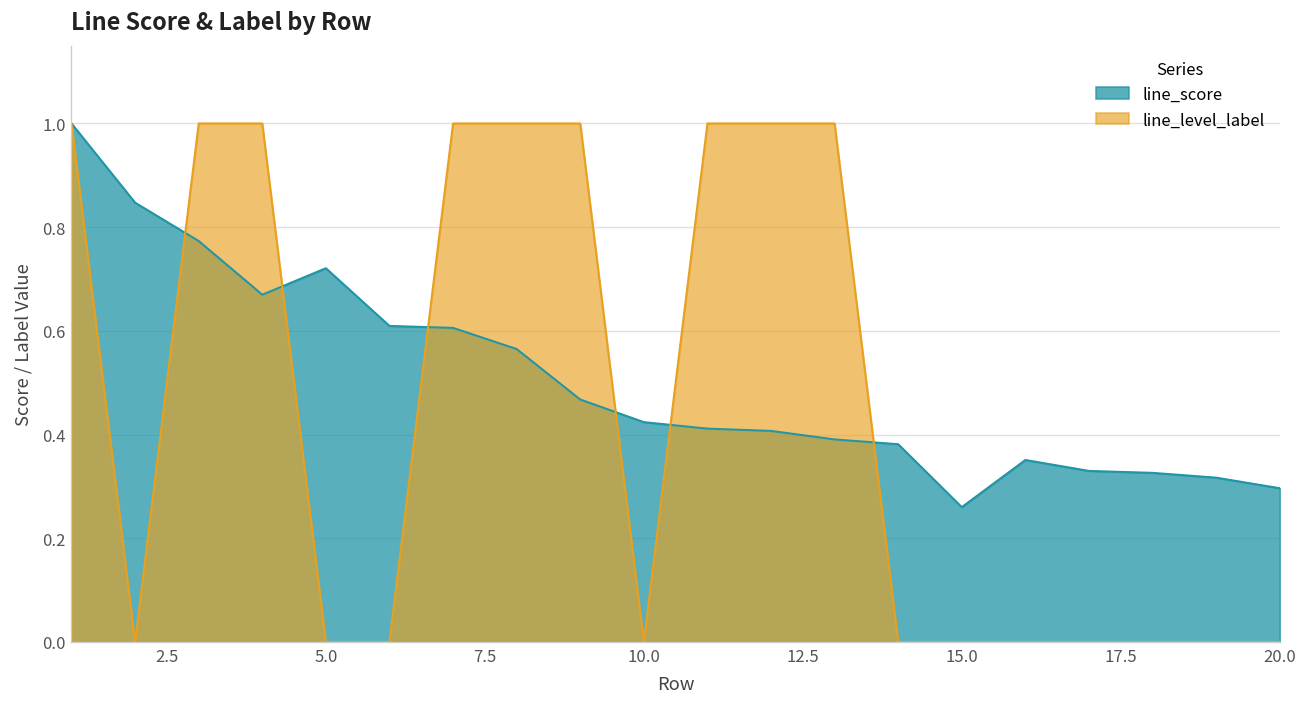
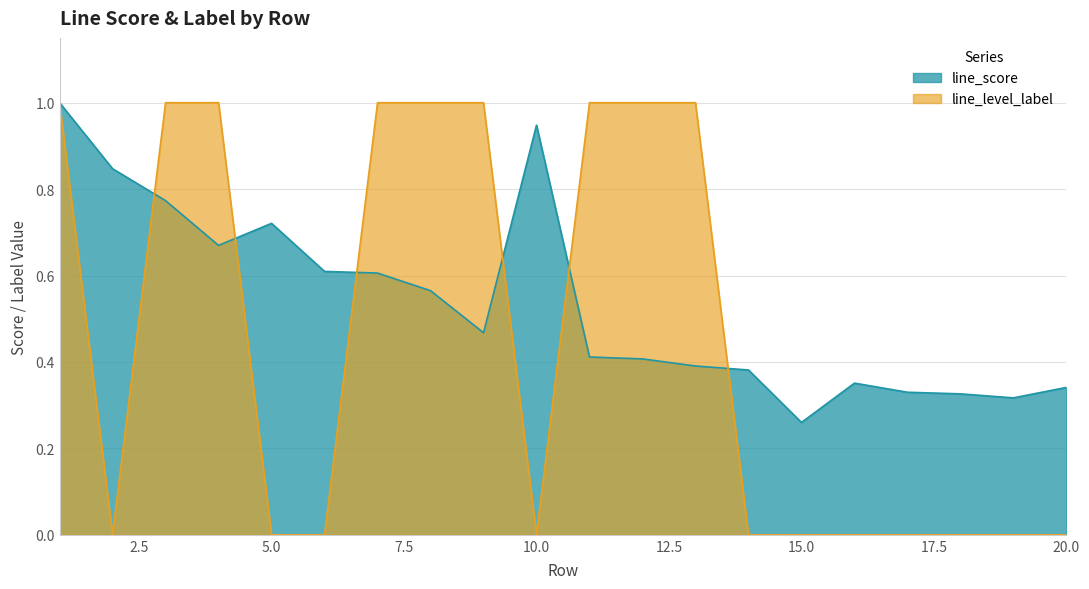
  {
    "line_score": {
      "5.0": 0.72,
-     "10.0": 0.42,
+     "10.0": 0.95,
      "15.0": 0.26,
-     "20.0": 0.30
+     "20.0": 0.34
    },
    "line_level_label": {
      "5.0": 0.00,
      "10.0": 0.00,
      "15.0": 0.00,
      "20.0": 0.00
    }
  }
